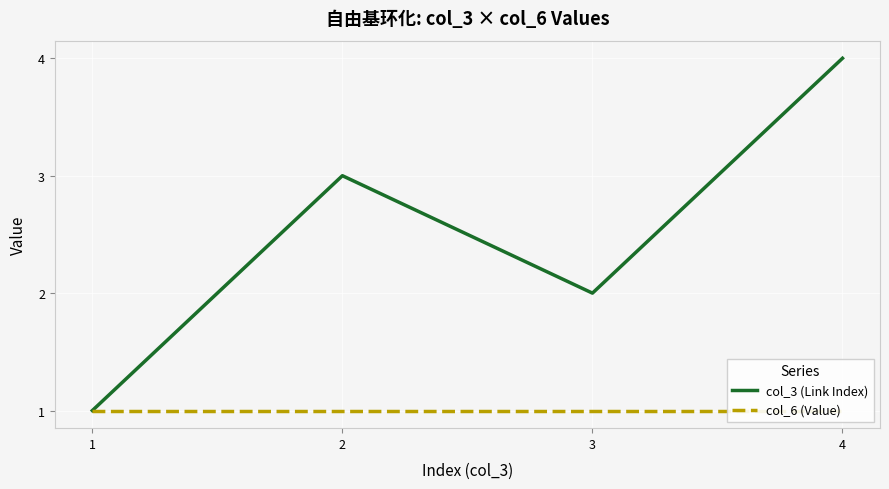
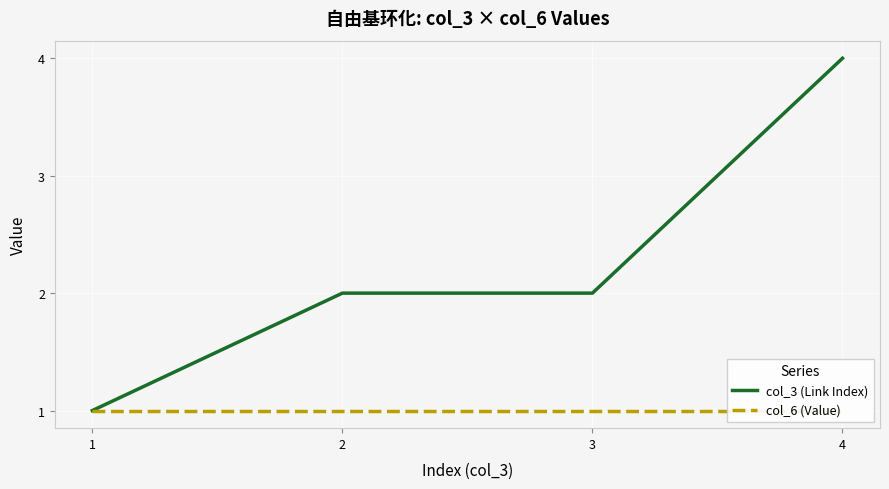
  {
    "col_3 (Link Index)": {
-     "2": 3,
+     "2": 2,
      "3": 2,
      "4": 4
    },
    "col_6 (Value)": {
      "2": 1,
      "3": 1
    }
  }
